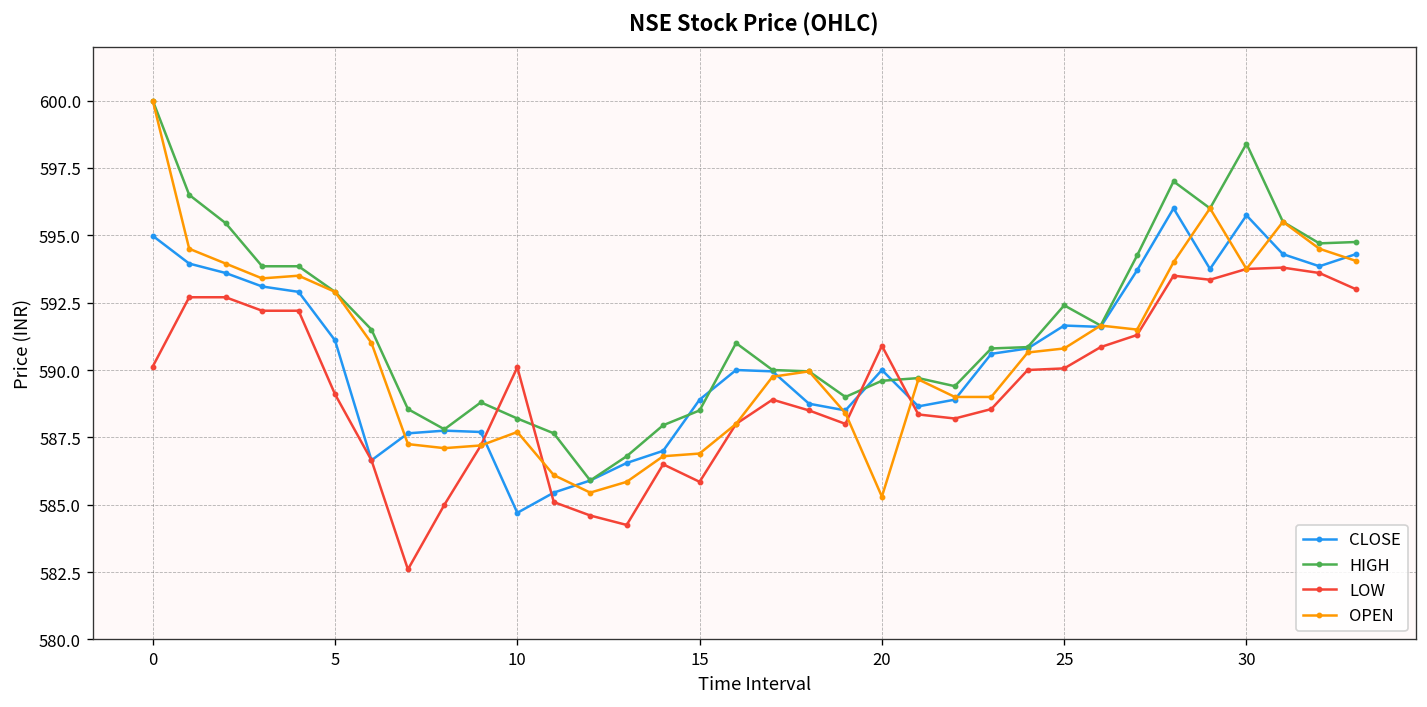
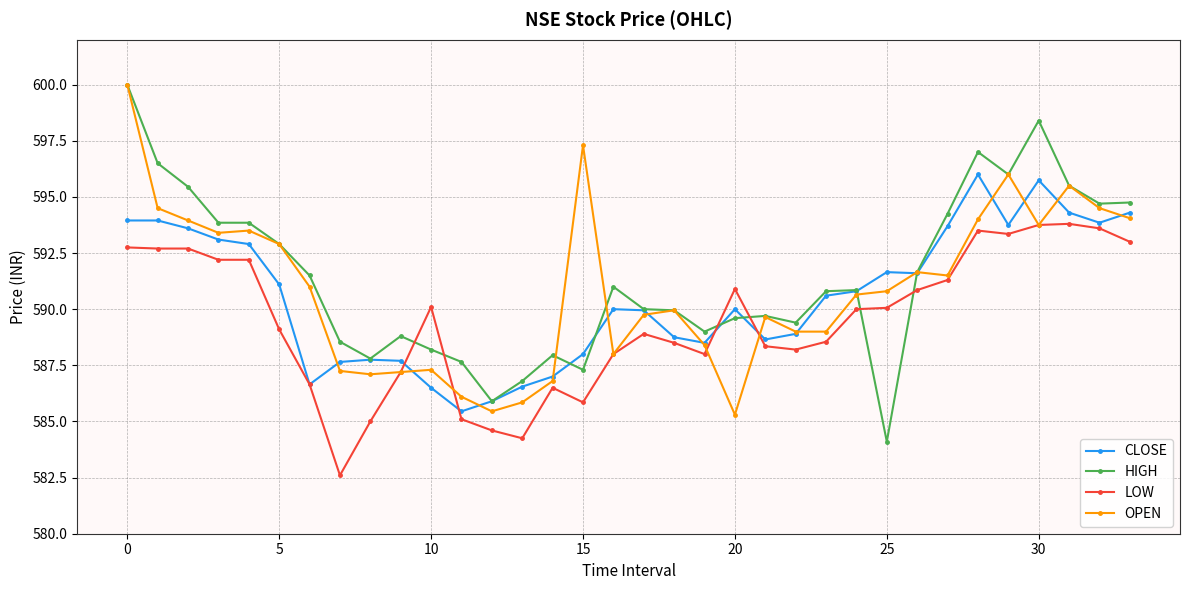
  {
    "CLOSE": {
-     "0": 595.0,
+     "0": 594.0,
      "5": 591.1,
-     "10": 584.7,
-     "15": 588.9,
+     "10": 586.5,
+     "15": 588.0,
      "20": 590.0,
      "25": 591.7,
      "30": 595.7
    },
    "HIGH": {
      "10": 588.2,
-     "15": 588.5,
+     "15": 587.3,
      "20": 589.6,
-     "25": 592.4,
+     "25": 584.1,
      "30": 598.4
    },
    "LOW": {
-     "0": 590.1,
+     "0": 592.8,
      "5": 589.1,
      "10": 590.1,
      "15": 585.9,
      "20": 590.9,
      "25": 590.1
    },
    "OPEN": {
-     "10": 587.7,
-     "15": 586.9,
+     "10": 587.3,
+     "15": 597.3,
      "20": 585.3,
      "25": 590.8
    }
  }
